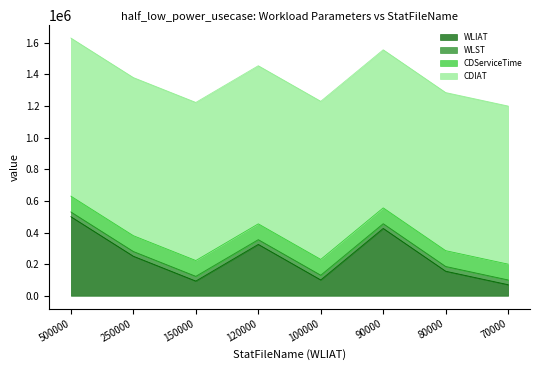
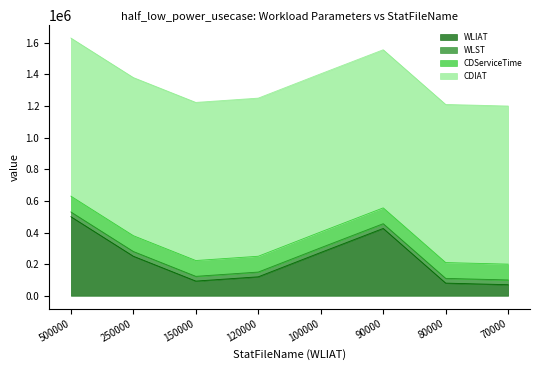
  {
    "WLIAT": {
      "500000": 500000,
      "250000": 250000,
      "150000": 90000,
-     "120000": 320000,
-     "100000": 100000,
+     "120000": 120000,
+     "100000": 270000,
      "90000": 430000,
-     "80000": 160000,
+     "80000": 80000,
      "70000": 70000
    },
    "WLST": {
      "500000": 30000,
      "250000": 30000,
      "150000": 30000,
      "120000": 30000,
      "100000": 30000,
      "90000": 30000,
      "80000": 30000,
      "70000": 30000
    },
    "CDServiceTime": {
      "500000": 100000,
      "250000": 100000,
      "150000": 100000,
      "120000": 100000,
      "100000": 100000,
      "90000": 100000,
      "80000": 100000,
      "70000": 100000
    },
    "CDIAT": {
      "500000": 1000000,
      "250000": 1000000,
      "150000": 1000000,
      "120000": 1000000,
      "100000": 1000000,
      "90000": 1000000,
      "80000": 1000000,
      "70000": 1000000
    }
  }
